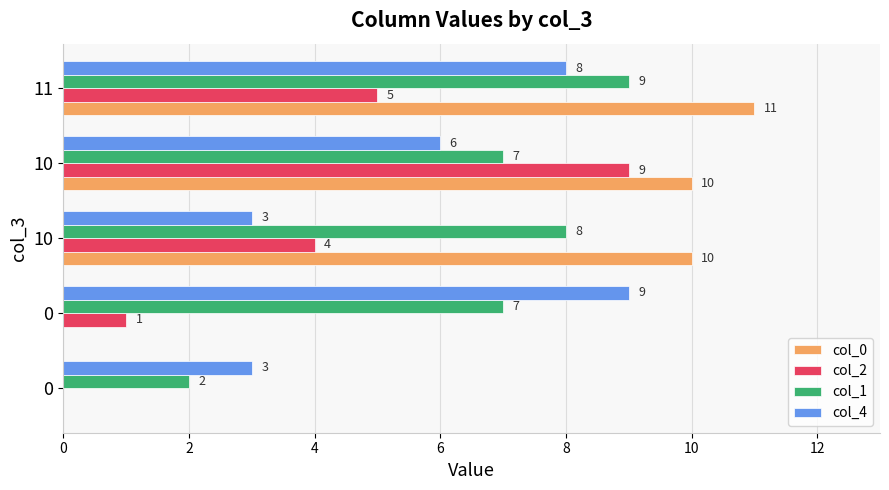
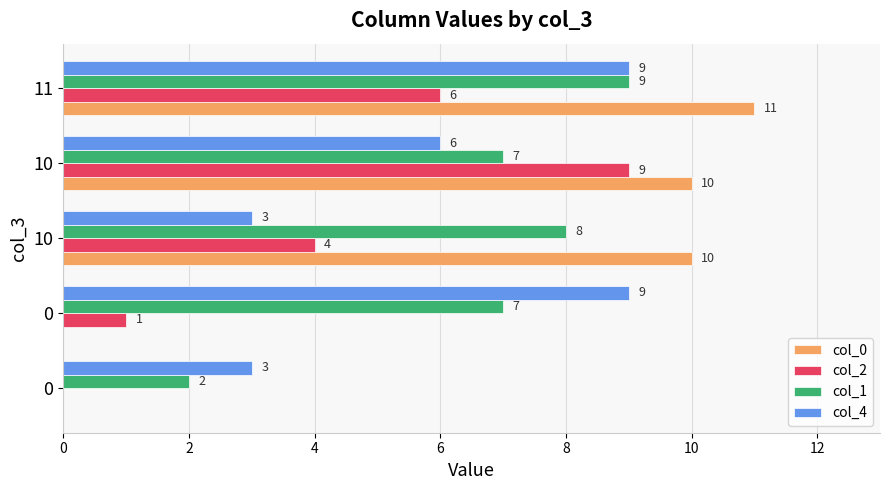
  {
    "col_0": {
      "11": 11
    },
    "col_2": {
-     "11": 5
+     "11": 6
    },
    "col_1": {
      "11": 9
    },
    "col_4": {
-     "11": 8
+     "11": 9
    }
  }
